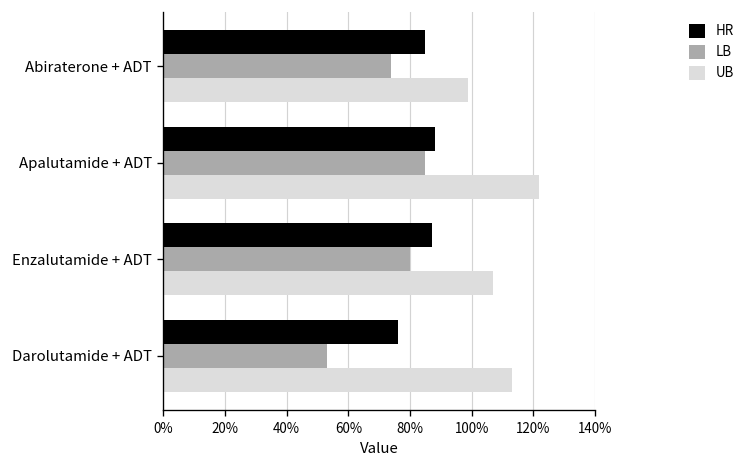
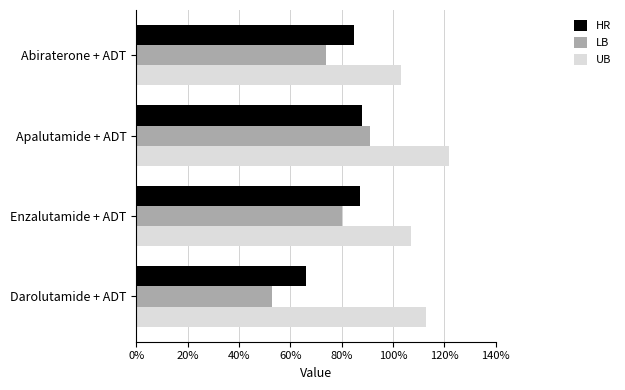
  {
    "HR": {
      "Abiraterone + ADT": "85%",
      "Apalutamide + ADT": "88%",
      "Enzalutamide + ADT": "87%",
-     "Darolutamide + ADT": "76%"
+     "Darolutamide + ADT": "66%"
    },
    "LB": {
      "Abiraterone + ADT": "74%",
-     "Apalutamide + ADT": "85%",
+     "Apalutamide + ADT": "91%",
      "Enzalutamide + ADT": "80%",
      "Darolutamide + ADT": "53%"
    },
    "UB": {
-     "Abiraterone + ADT": "99%",
+     "Abiraterone + ADT": "103%",
      "Apalutamide + ADT": "122%",
      "Enzalutamide + ADT": "107%",
      "Darolutamide + ADT": "113%"
    }
  }
